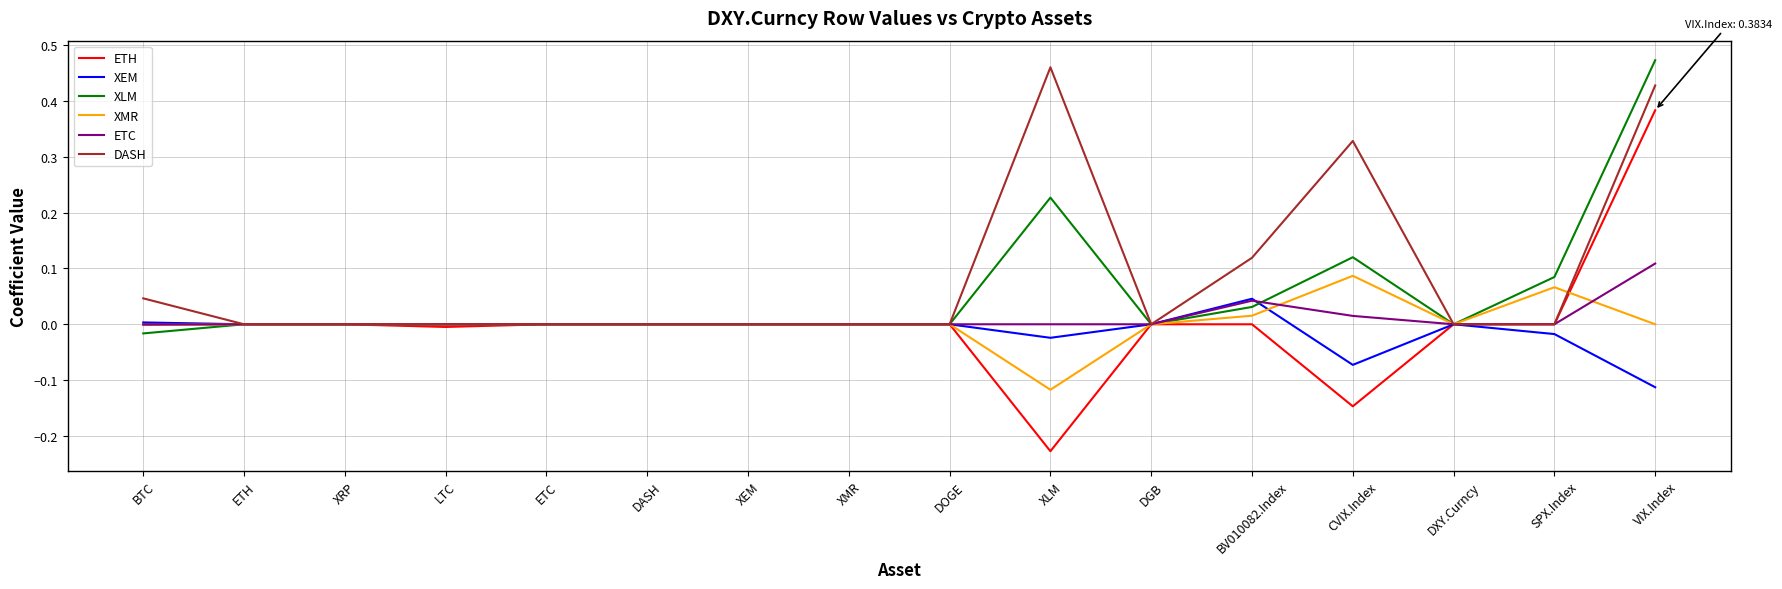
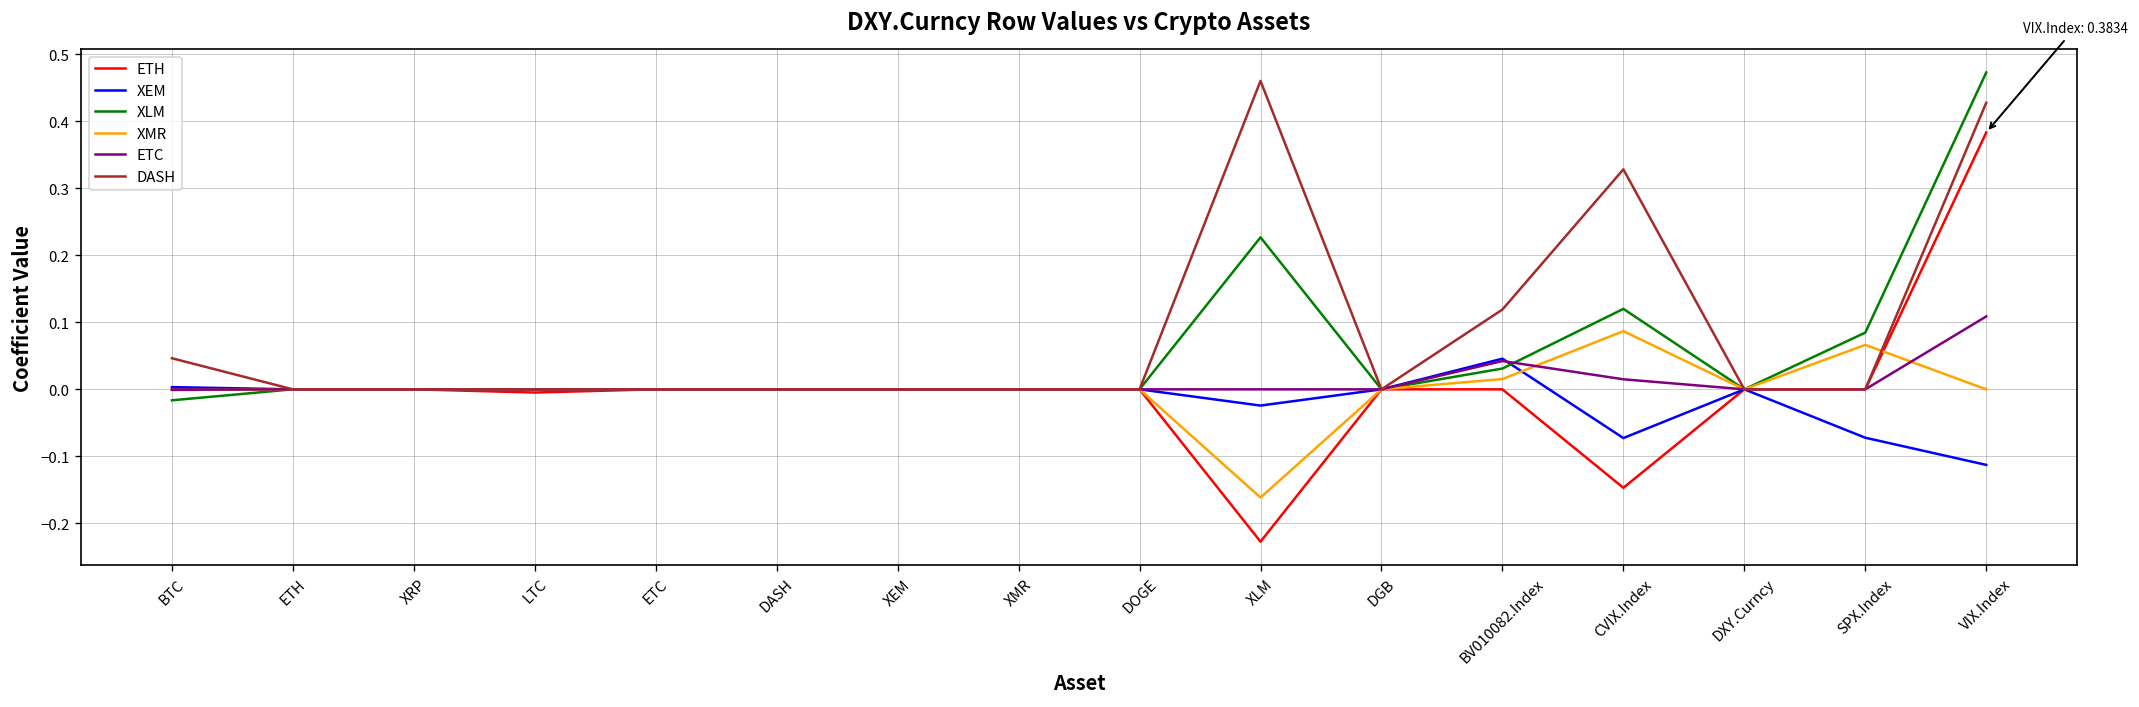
  {
    "ETH": {
      "VIX.Index": 0.3834
    },
    "XEM": {
      "XLM": -0.02,
      "CVIX.Index": -0.07,
-     "SPX.Index": -0.02,
+     "SPX.Index": -0.07,
      "VIX.Index": -0.11
    },
    "XLM": {
      "BTC": -0.02,
      "XLM": 0.23,
      "BV010082.Index": 0.03,
      "CVIX.Index": 0.12,
      "SPX.Index": 0.08
    },
    "XMR": {
-     "XLM": -0.12,
+     "XLM": -0.16,
      "BV010082.Index": 0.02,
      "CVIX.Index": 0.09,
      "SPX.Index": 0.07,
      "VIX.Index": 0.00
    },
    "ETC": {
      "XLM": 0.00,
      "CVIX.Index": 0.01,
      "VIX.Index": 0.11
    },
    "DASH": {
      "BTC": 0.05,
      "XLM": 0.46,
      "BV010082.Index": 0.12,
      "CVIX.Index": 0.33
    }
  }
